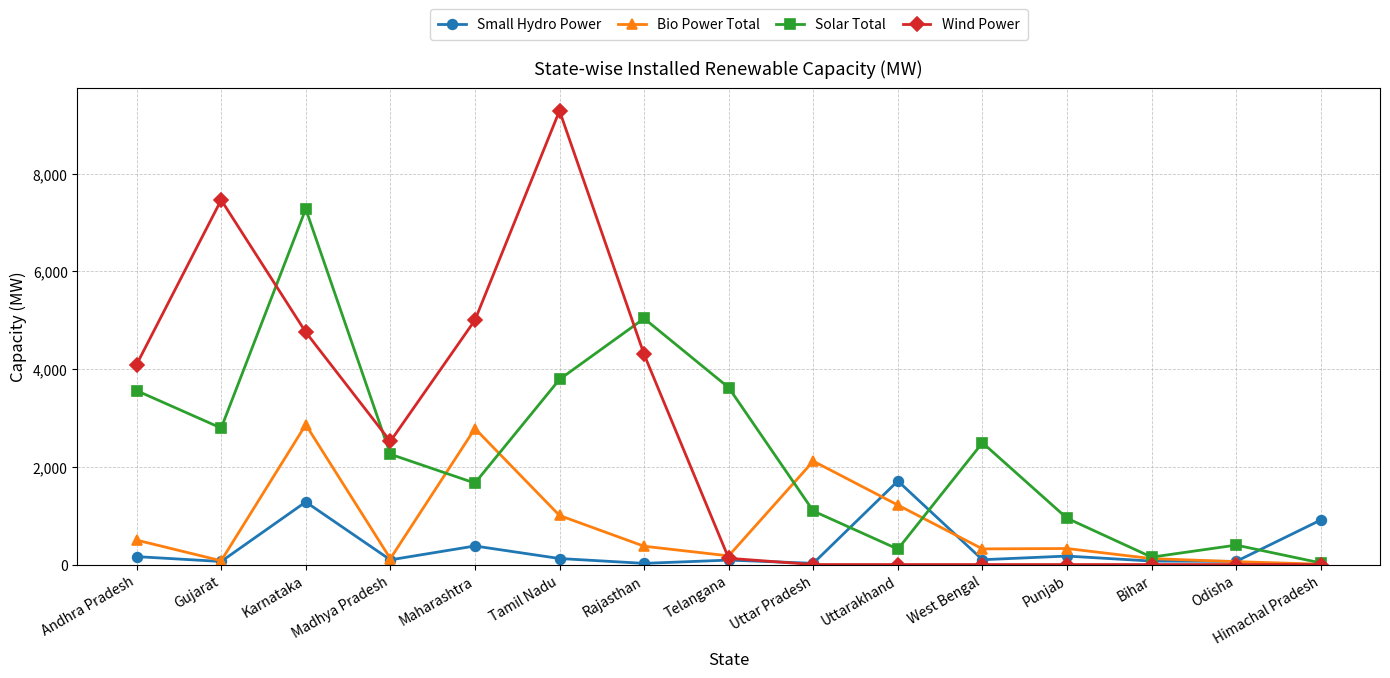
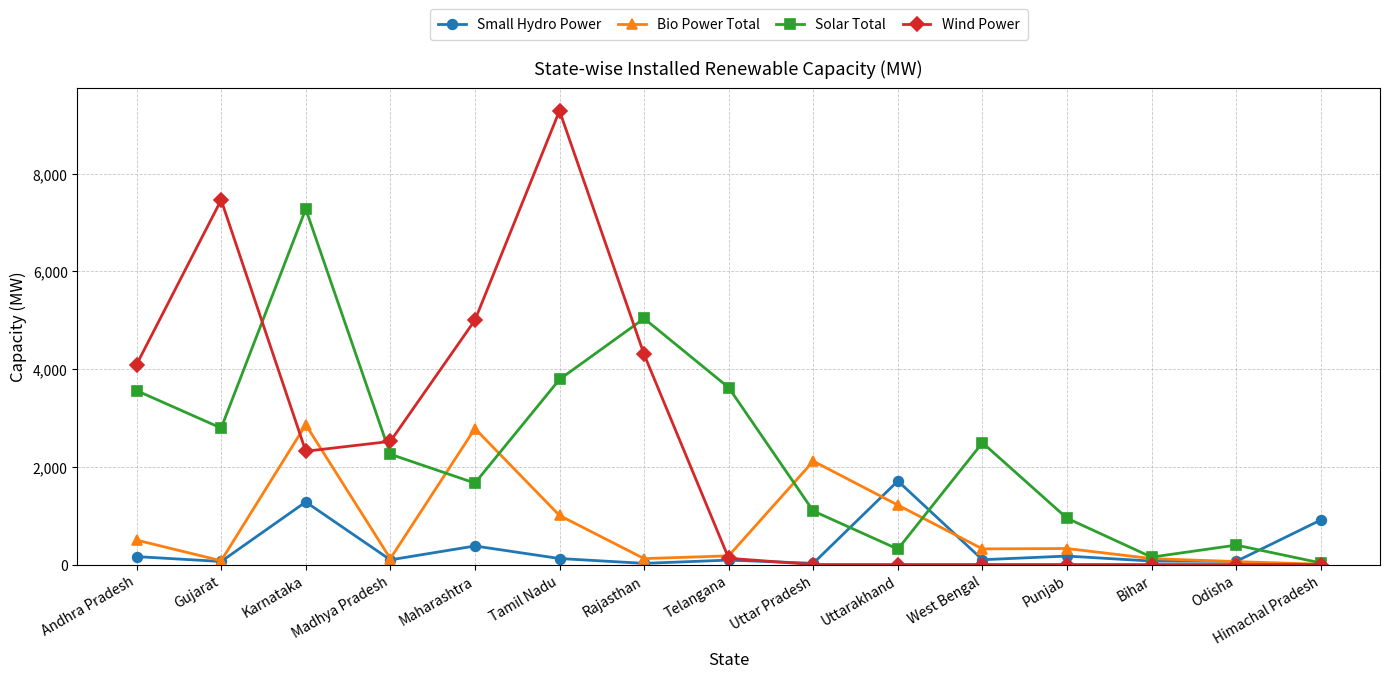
  {
    "Small Hydro Power": {
      "Andhra Pradesh": "200",
      "Karnataka": "1,300",
      "Maharashtra": "400",
      "Tamil Nadu": "100",
      "Rajasthan": "0",
      "Uttarakhand": "1,700",
      "West Bengal": "100",
      "Punjab": "200",
      "Himachal Pradesh": "900"
    },
    "Bio Power Total": {
      "Andhra Pradesh": "500",
      "Karnataka": "2,900",
      "Maharashtra": "2,800",
      "Tamil Nadu": "1,000",
-     "Rajasthan": "400",
+     "Rajasthan": "100",
      "Uttar Pradesh": "2,100",
      "Uttarakhand": "1,200",
      "West Bengal": "300",
      "Punjab": "300"
    },
    "Solar Total": {
      "Andhra Pradesh": "3,600",
      "Gujarat": "2,800",
      "Karnataka": "7,300",
      "Madhya Pradesh": "2,300",
      "Maharashtra": "1,700",
      "Tamil Nadu": "3,800",
      "Rajasthan": "5,000",
      "Telangana": "3,600",
      "Uttar Pradesh": "1,100",
      "Uttarakhand": "300",
      "West Bengal": "2,500",
      "Punjab": "900",
      "Odisha": "400"
    },
    "Wind Power": {
      "Andhra Pradesh": "4,100",
      "Gujarat": "7,500",
-     "Karnataka": "4,800",
+     "Karnataka": "2,300",
      "Madhya Pradesh": "2,500",
      "Maharashtra": "5,000",
      "Tamil Nadu": "9,300",
      "Rajasthan": "4,300",
      "Uttarakhand": "0",
      "West Bengal": "0",
      "Punjab": "0",
      "Bihar": "0",
      "Odisha": "0"
    }
  }
